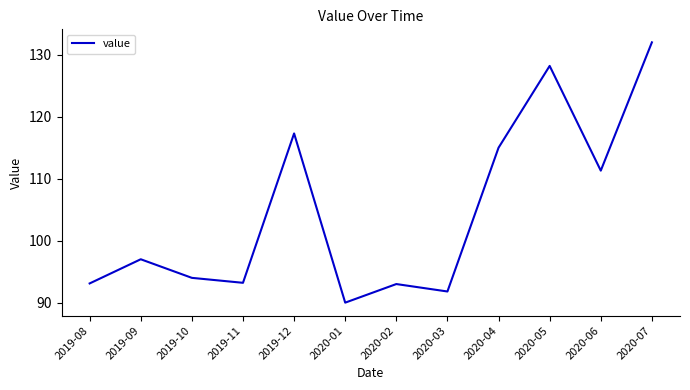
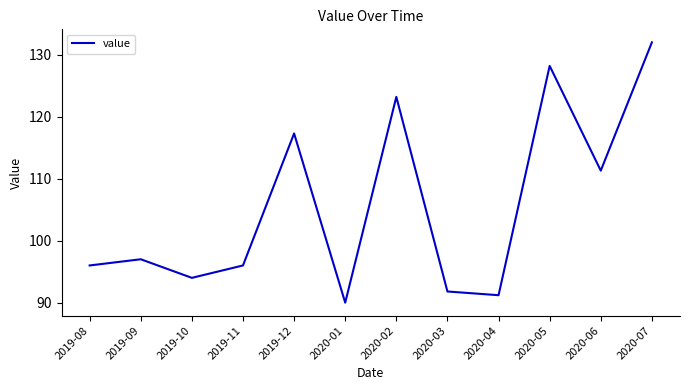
  {
-   "2019-08": 93,
+   "2019-08": 96,
    "2019-09": 97,
    "2019-10": 94,
-   "2019-11": 93,
+   "2019-11": 96,
    "2019-12": 117,
    "2020-01": 90,
-   "2020-02": 93,
+   "2020-02": 123,
    "2020-03": 92,
-   "2020-04": 115,
+   "2020-04": 91,
    "2020-05": 128,
    "2020-06": 111,
    "2020-07": 132
  }
